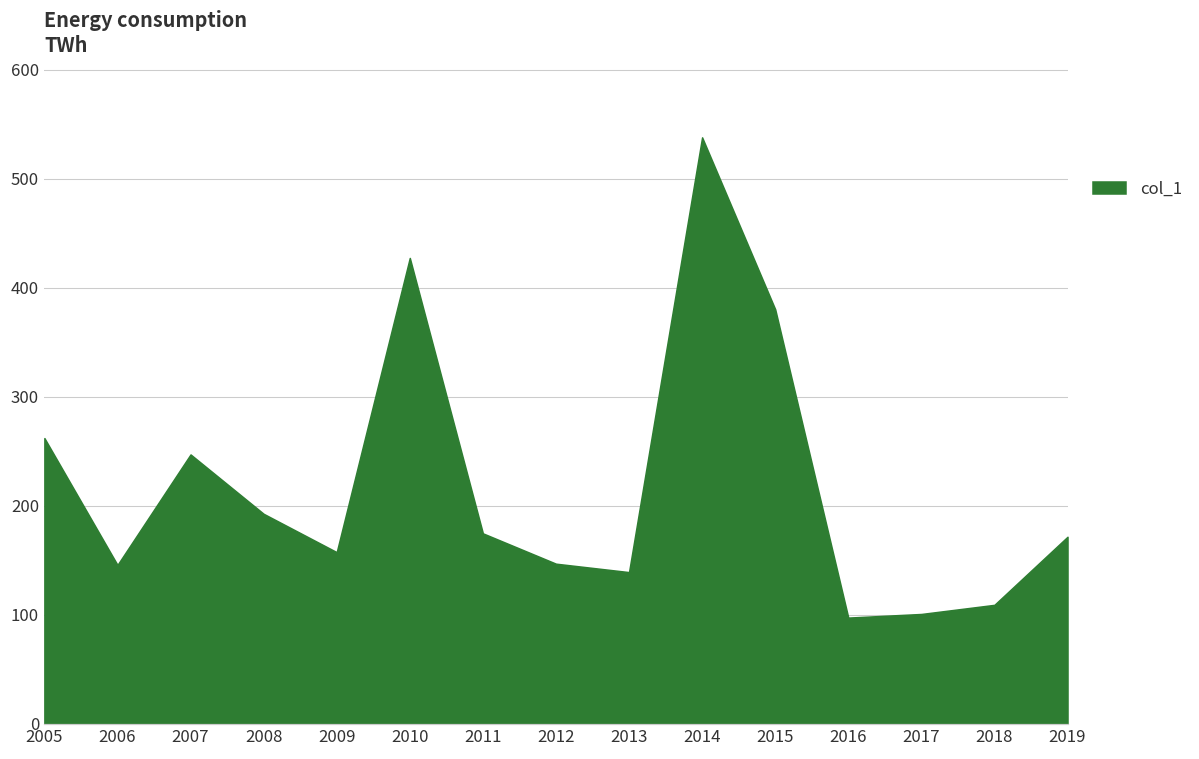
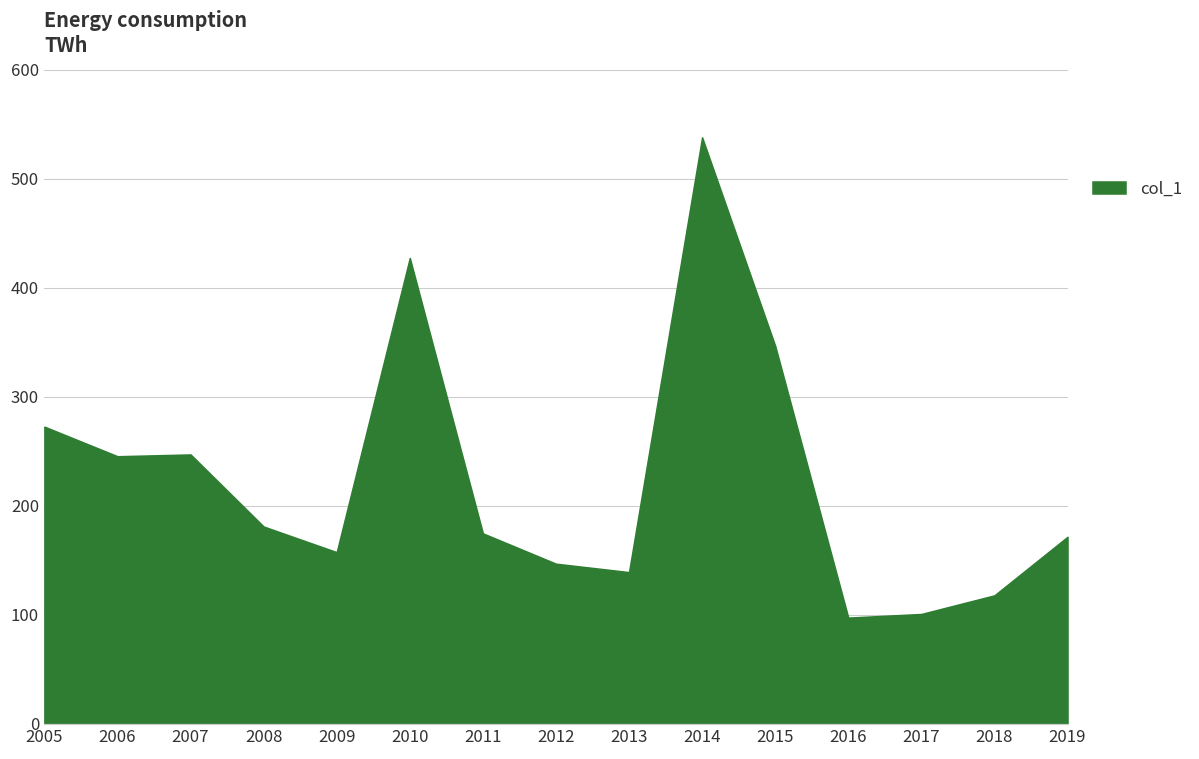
  {
-   "2005": 260,
-   "2006": 150,
+   "2005": 270,
+   "2006": 250,
    "2007": 250,
-   "2008": 190,
+   "2008": 180,
    "2009": 160,
    "2010": 430,
    "2011": 170,
    "2012": 150,
    "2013": 140,
    "2014": 540,
-   "2015": 380,
+   "2015": 350,
    "2016": 100,
    "2017": 100,
-   "2018": 110,
+   "2018": 120,
    "2019": 170
  }
